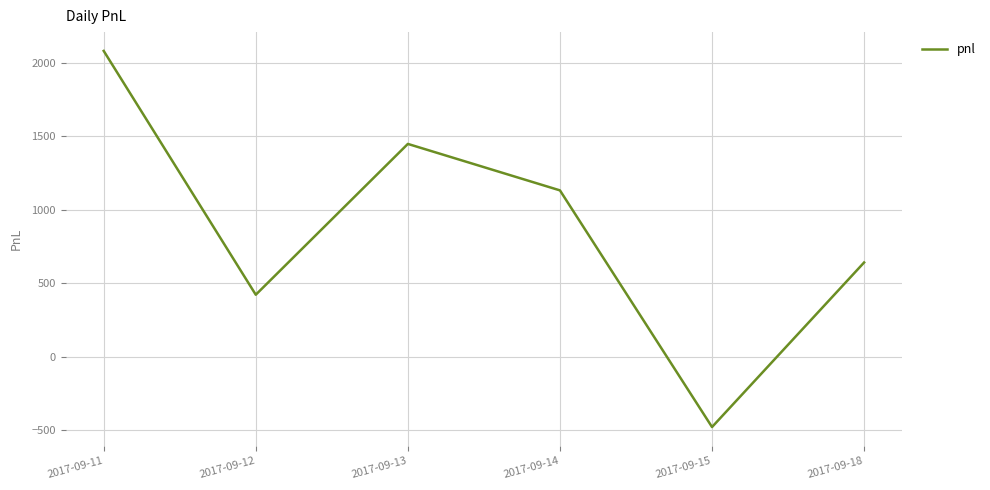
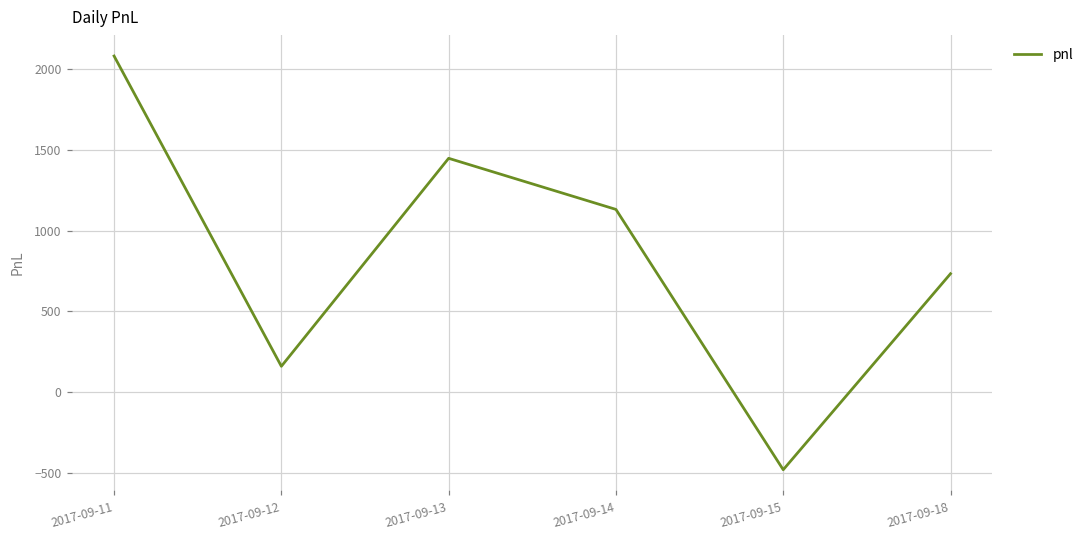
  {
    "2017-09-11": 2080,
-   "2017-09-12": 420,
+   "2017-09-12": 160,
    "2017-09-13": 1450,
    "2017-09-14": 1130,
    "2017-09-15": -480,
-   "2017-09-18": 640
+   "2017-09-18": 730
  }
